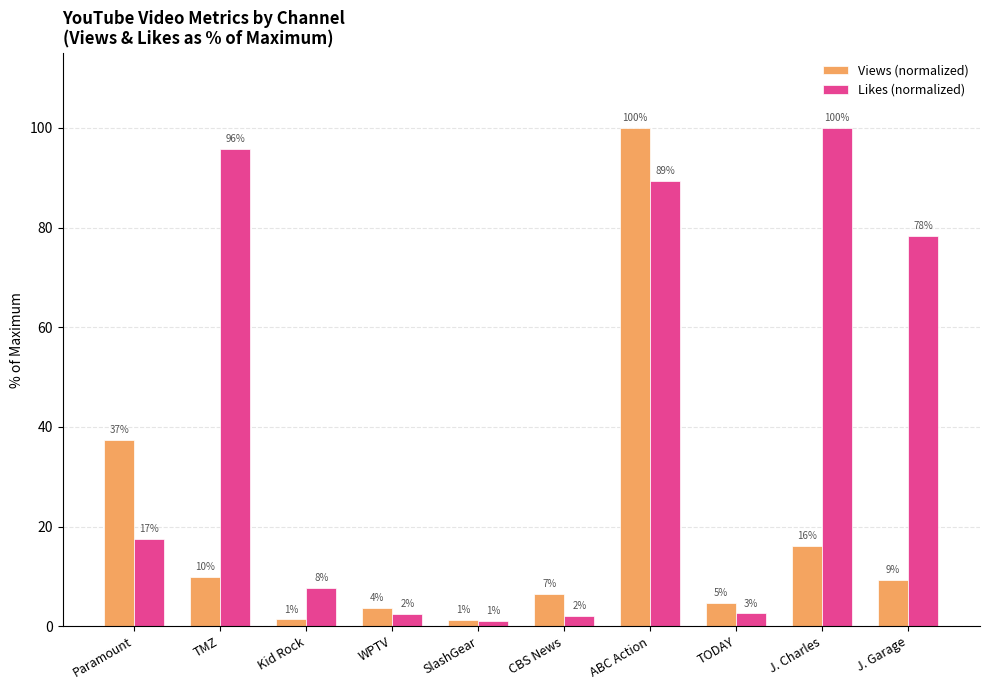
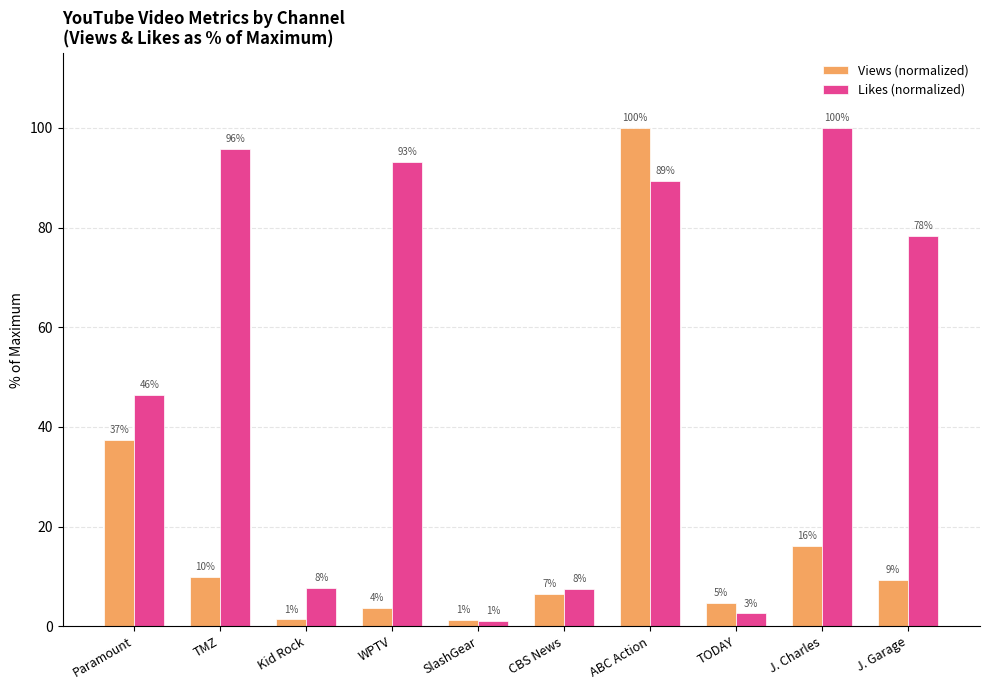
  {
    "Views (normalized)": {
      "Paramount": "37%",
      "TMZ": "10%",
      "Kid Rock": "1%",
      "WPTV": "4%",
      "SlashGear": "1%",
      "CBS News": "7%",
      "ABC Action": "100%",
      "TODAY": "5%",
      "J. Charles": "16%",
      "J. Garage": "9%"
    },
    "Likes (normalized)": {
-     "Paramount": "17%",
+     "Paramount": "46%",
      "TMZ": "96%",
      "Kid Rock": "8%",
-     "WPTV": "2%",
+     "WPTV": "93%",
      "SlashGear": "1%",
-     "CBS News": "2%",
+     "CBS News": "8%",
      "ABC Action": "89%",
      "TODAY": "3%",
      "J. Charles": "100%",
      "J. Garage": "78%"
    }
  }
